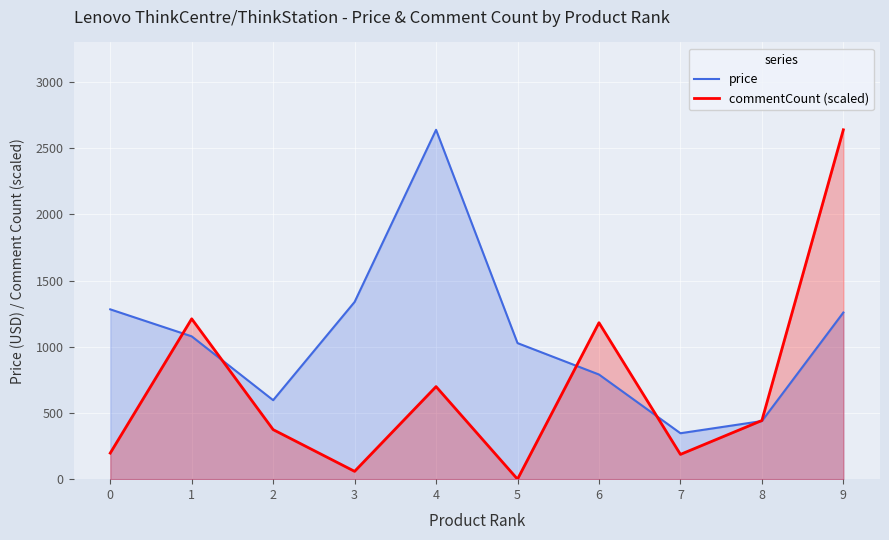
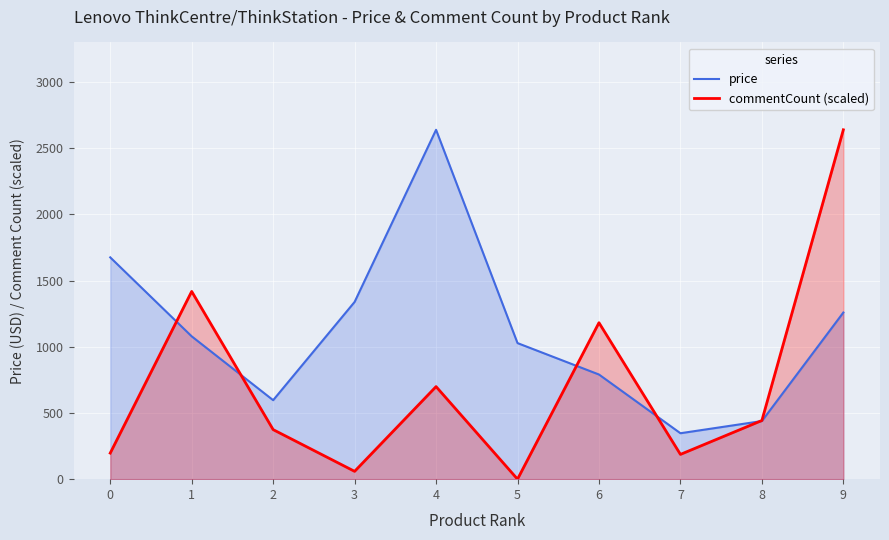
  {
    "price": {
-     "0": 1280,
+     "0": 1680,
      "1": 1080,
      "2": 600,
      "3": 1340,
      "4": 2640,
      "5": 1030,
      "6": 790,
      "7": 350,
      "9": 1260
    },
    "commentCount (scaled)": {
      "0": 200,
-     "1": 1210,
+     "1": 1420,
      "2": 370,
      "3": 60,
      "4": 700,
      "5": 0,
      "6": 1180,
      "7": 190,
      "9": 2640
    }
  }
